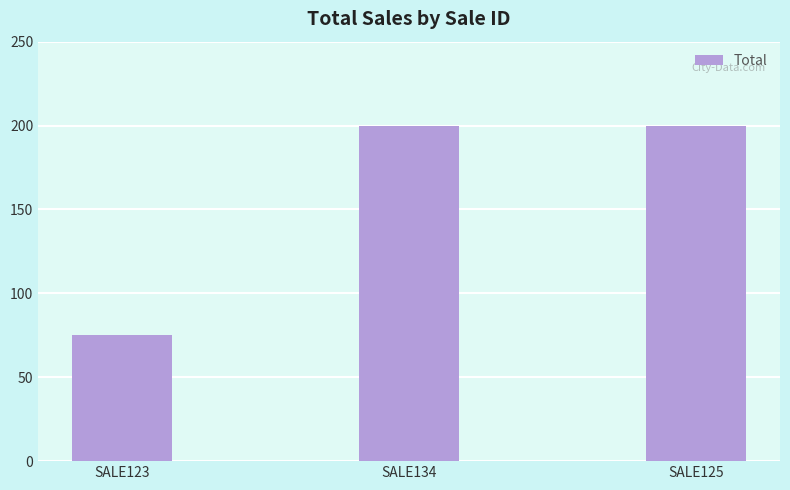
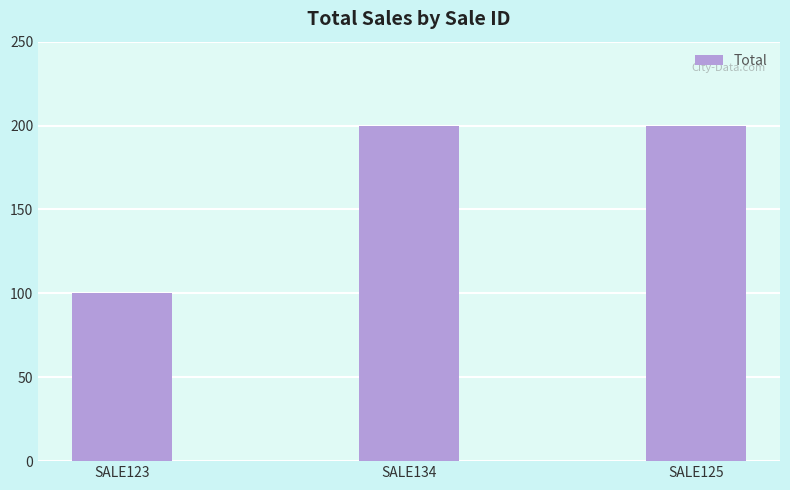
  {
-   "SALE123": 75,
+   "SALE123": 100,
    "SALE134": 200,
    "SALE125": 200
  }
